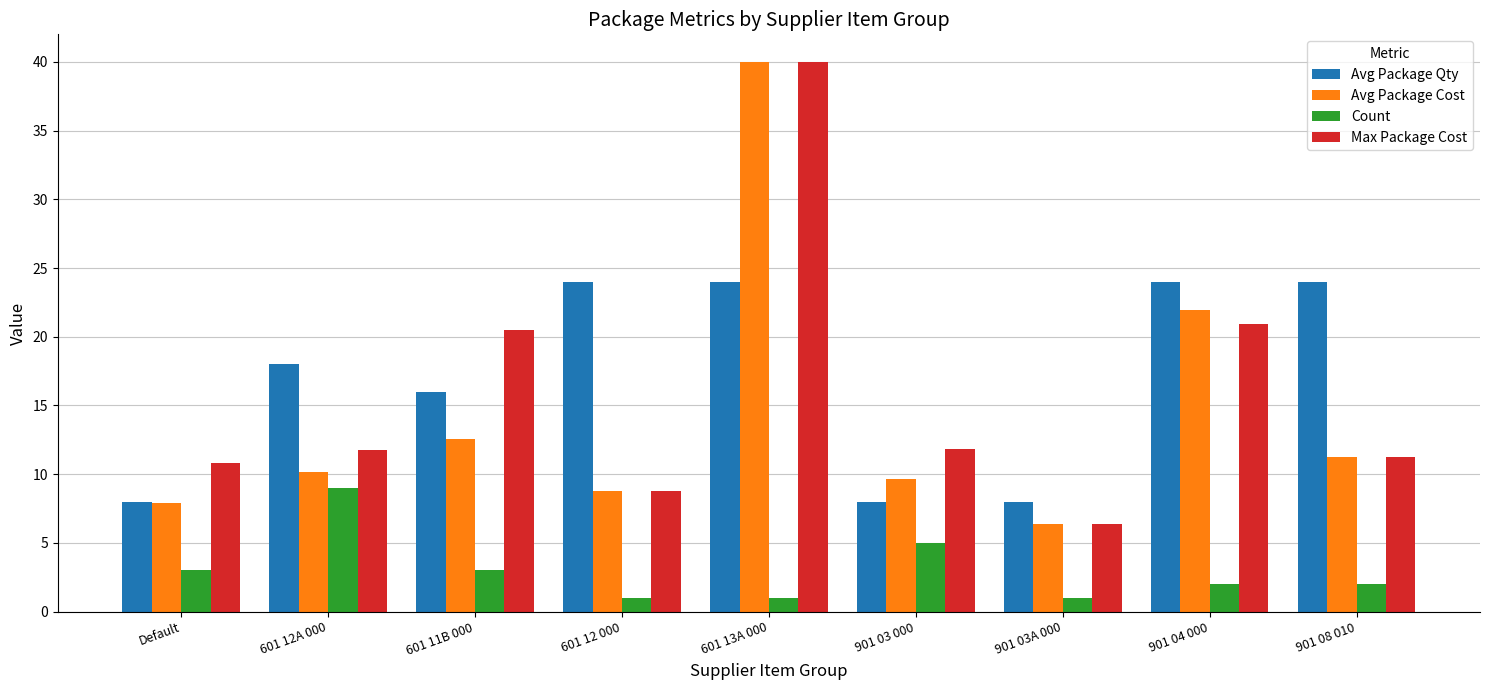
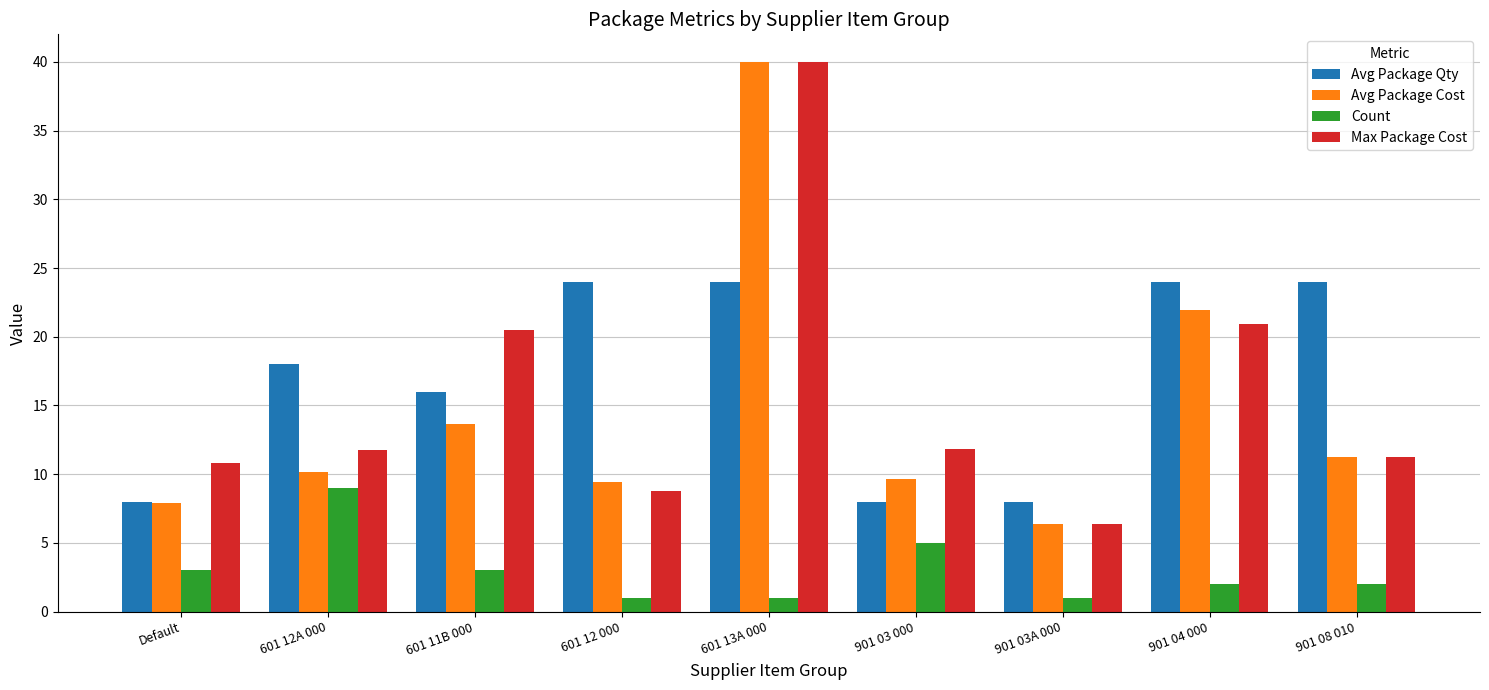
  {
    "Avg Package Qty": {
      "Default": 8.0,
      "601 12A 000": 18.0,
      "601 11B 000": 16.0,
      "601 12 000": 24.0,
      "601 13A 000": 24.0,
      "901 03 000": 8.0,
      "901 03A 000": 8.0,
      "901 04 000": 24.0,
      "901 08 010": 24.0
    },
    "Avg Package Cost": {
      "Default": 7.9,
      "601 12A 000": 10.2,
-     "601 11B 000": 12.6,
-     "601 12 000": 8.8,
+     "601 11B 000": 13.7,
+     "601 12 000": 9.4,
      "601 13A 000": 40.0,
      "901 03 000": 9.7,
      "901 03A 000": 6.4,
      "901 04 000": 21.9,
      "901 08 010": 11.2
    },
    "Count": {
      "Default": 3.0,
      "601 12A 000": 9.0,
      "601 11B 000": 3.0,
      "601 12 000": 1.0,
      "601 13A 000": 1.0,
      "901 03 000": 5.0,
      "901 03A 000": 1.0,
      "901 04 000": 2.0,
      "901 08 010": 2.0
    },
    "Max Package Cost": {
      "Default": 10.8,
      "601 12A 000": 11.8,
      "601 11B 000": 20.5,
      "601 12 000": 8.8,
      "601 13A 000": 40.0,
      "901 03 000": 11.8,
      "901 03A 000": 6.4,
      "901 04 000": 20.9,
      "901 08 010": 11.2
    }
  }
